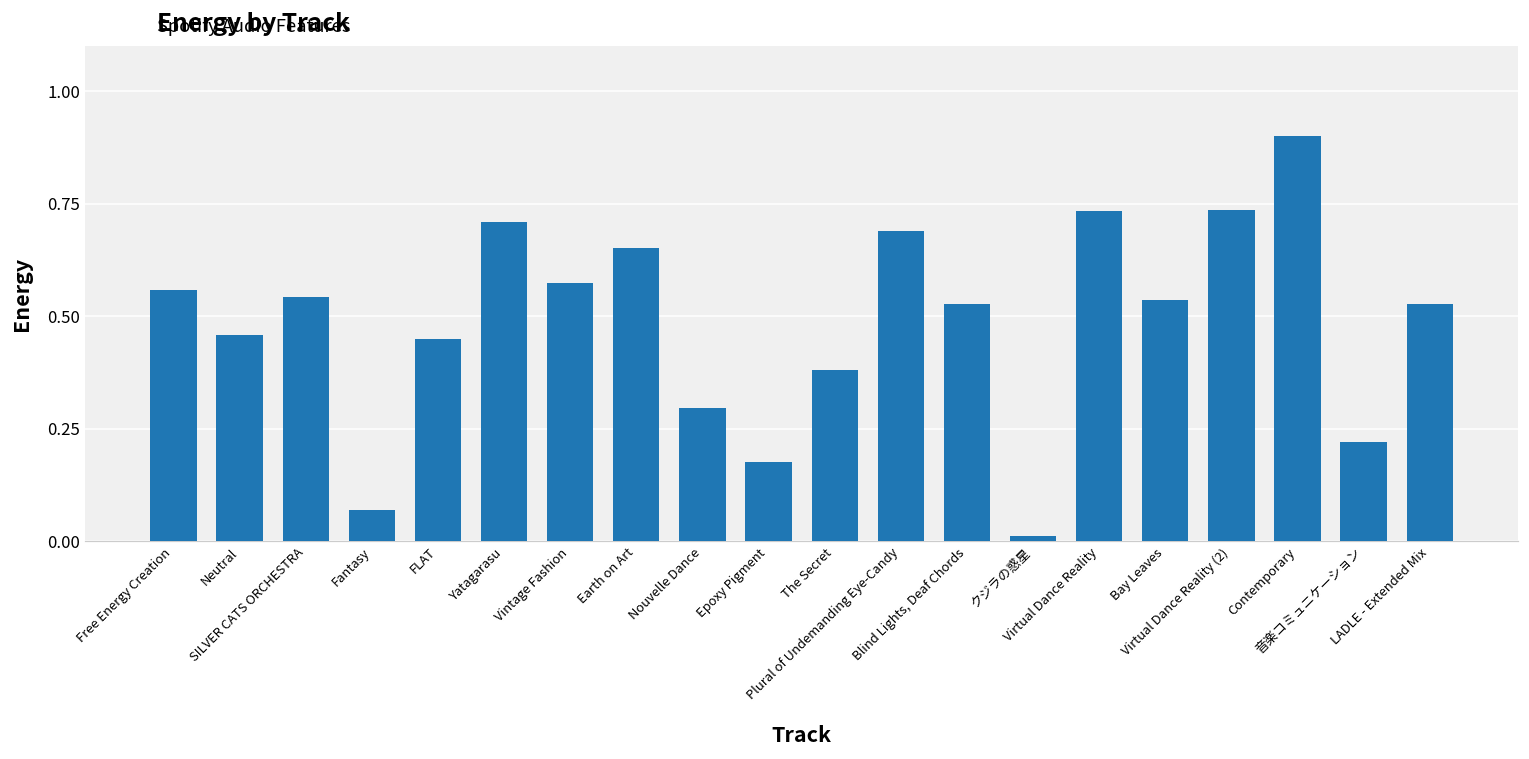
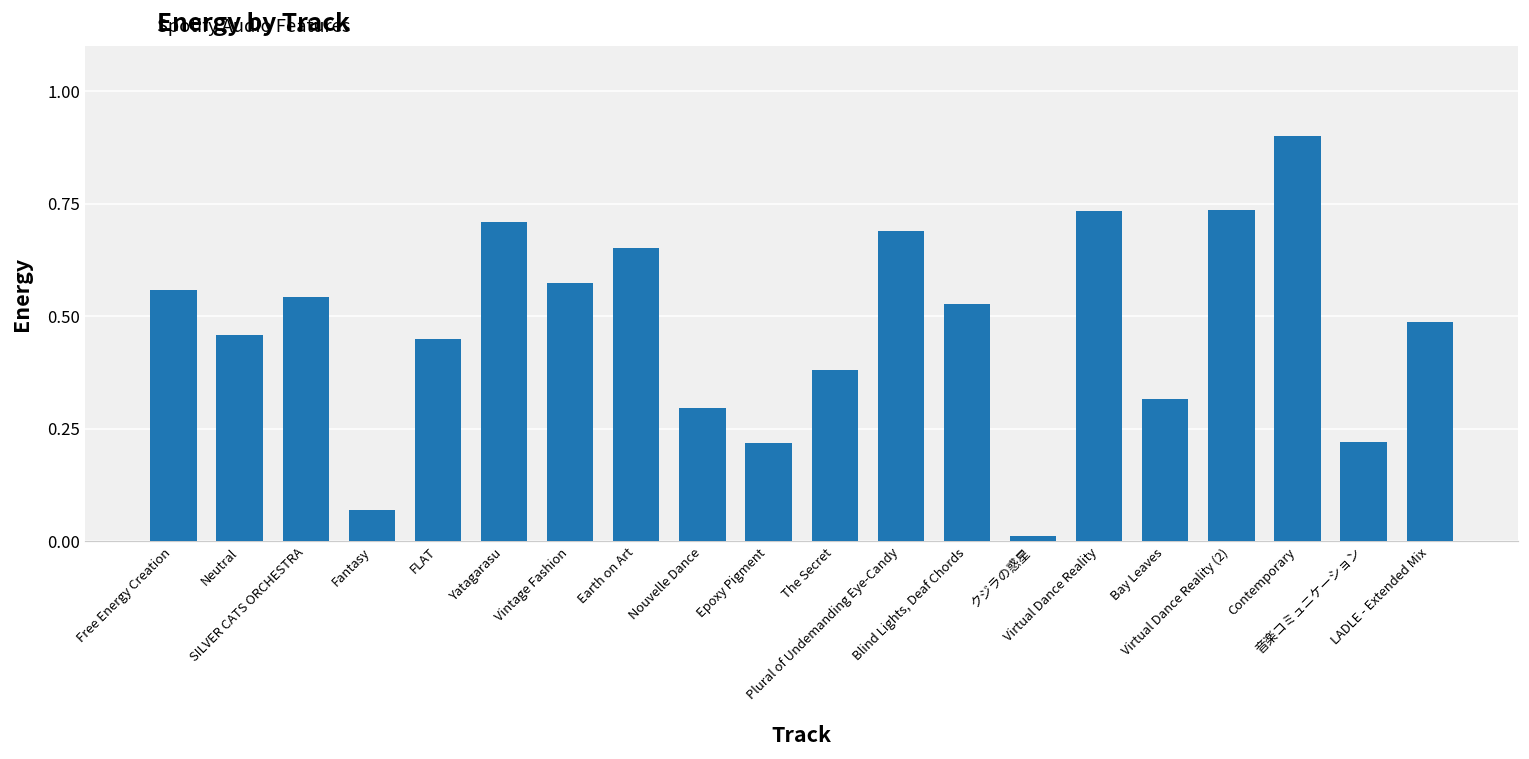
  {
    "Free Energy Creation": 0.56,
    "Neutral": 0.46,
    "SILVER CATS ORCHESTRA": 0.54,
    "Fantasy": 0.07,
    "FLAT": 0.45,
    "Yatagarasu": 0.71,
    "Vintage Fashion": 0.57,
    "Earth on Art": 0.65,
    "Nouvelle Dance": 0.30,
-   "Epoxy Pigment": 0.18,
+   "Epoxy Pigment": 0.22,
    "The Secret": 0.38,
    "Plural of Undemanding Eye-Candy": 0.69,
    "Blind Lights, Deaf Chords": 0.53,
    "クジラの惑星": 0.01,
    "Virtual Dance Reality": 0.73,
-   "Bay Leaves": 0.54,
+   "Bay Leaves": 0.32,
    "Virtual Dance Reality (2)": 0.74,
    "Contemporary": 0.90,
    "音楽コミュニケーション": 0.22,
-   "LADLE - Extended Mix": 0.53
+   "LADLE - Extended Mix": 0.49
  }
